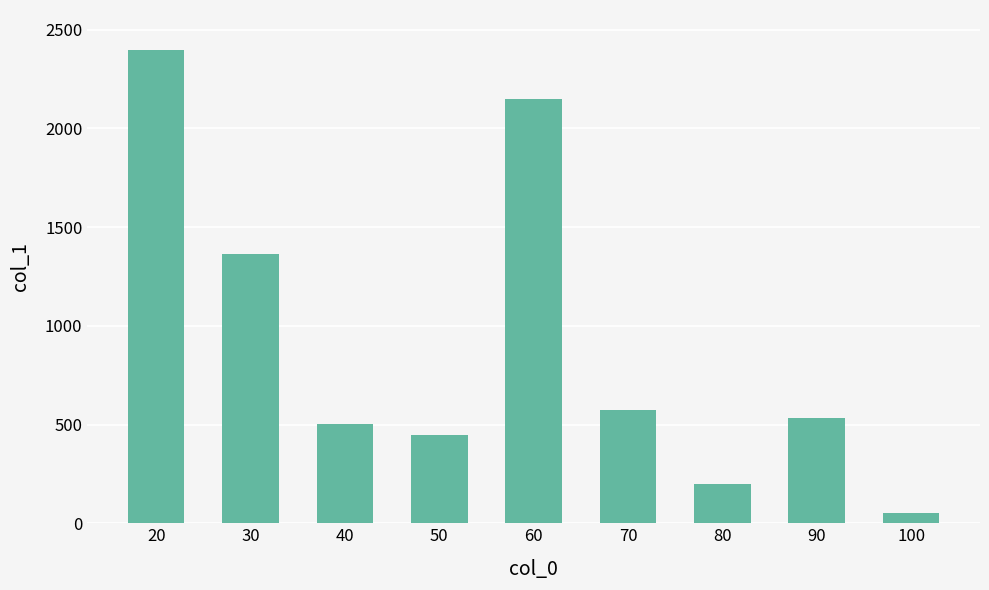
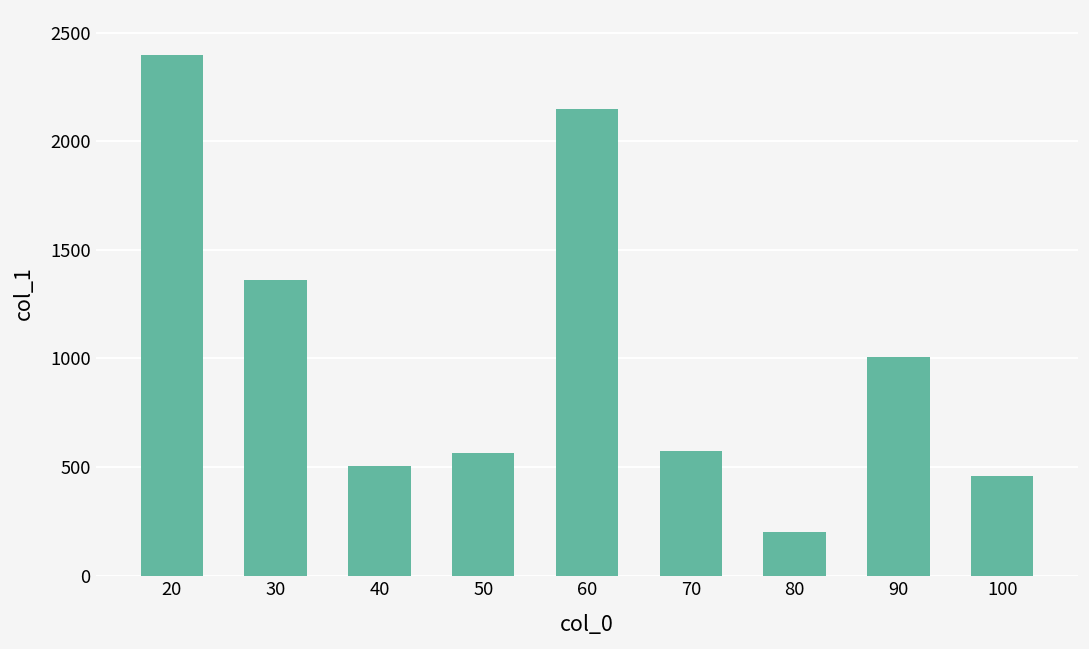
  {
    "20": 2400,
    "30": 1360,
    "40": 500,
-   "50": 450,
+   "50": 560,
    "60": 2150,
    "70": 570,
    "80": 200,
-   "90": 530,
-   "100": 50
+   "90": 1010,
+   "100": 460
  }
